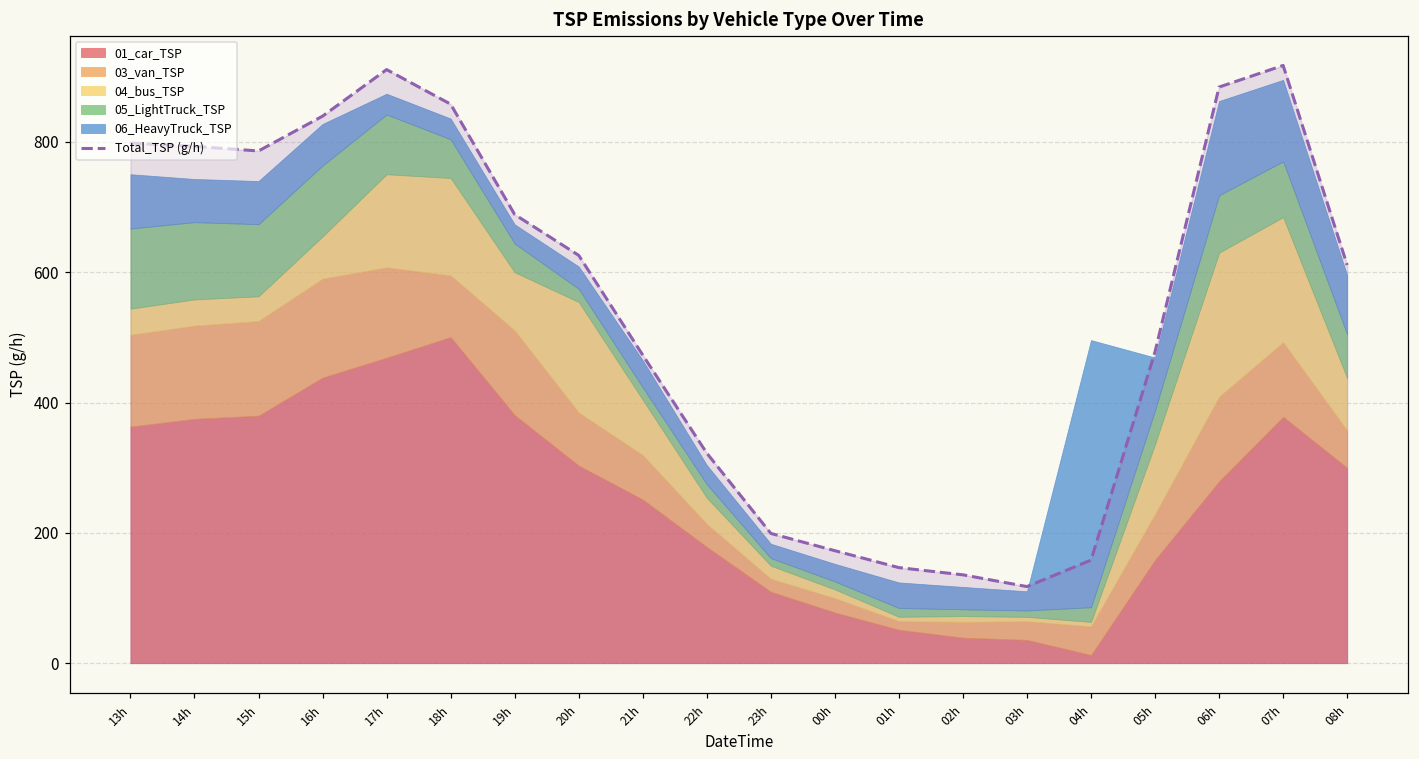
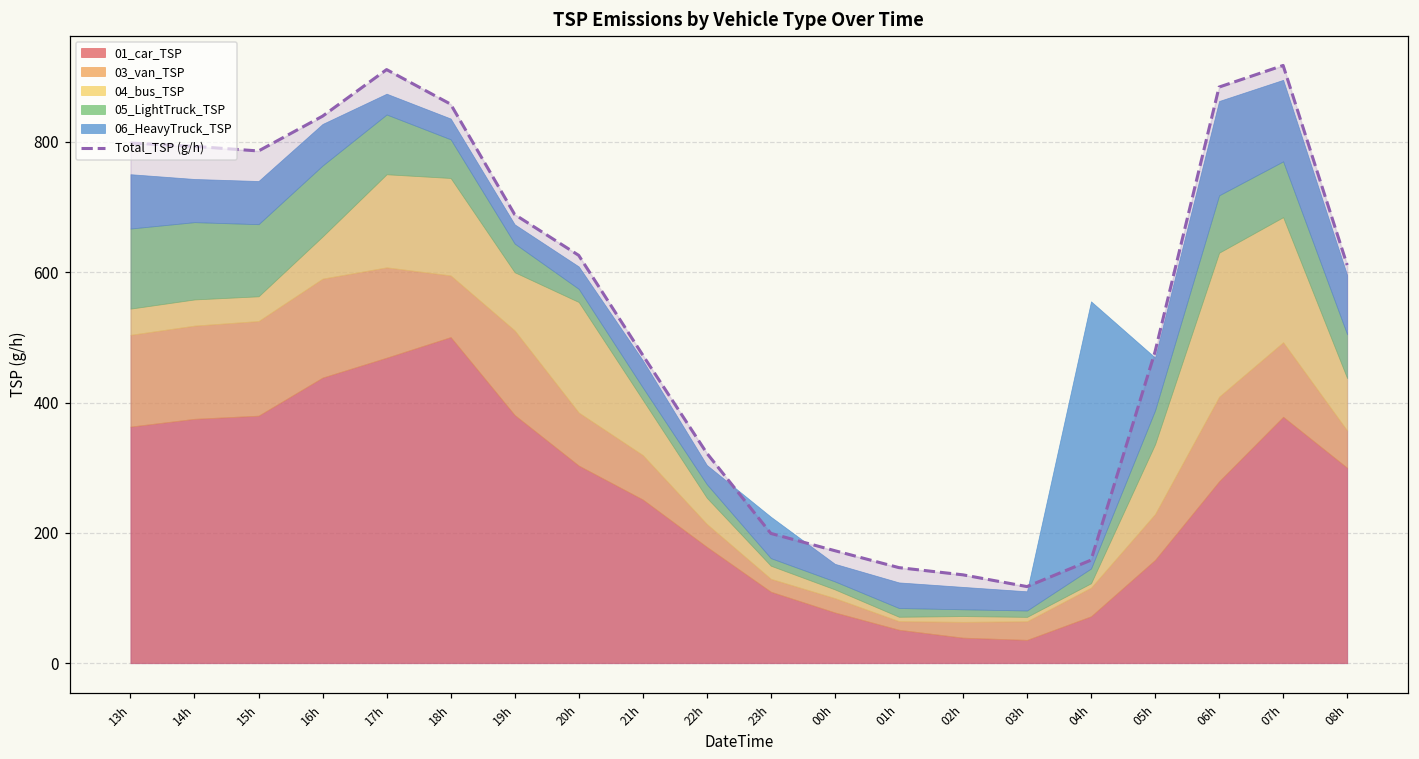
  {
    "01_car_TSP": {
      "13h": 360,
      "14h": 380,
      "15h": 380,
      "16h": 440,
      "17h": 470,
      "18h": 500,
      "19h": 380,
      "20h": 300,
      "21h": 250,
      "22h": 180,
      "23h": 110,
      "00h": 80,
      "01h": 50,
      "02h": 40,
      "03h": 40,
-     "04h": 10,
+     "04h": 70,
      "05h": 160,
      "06h": 280,
      "07h": 380,
      "08h": 300
    },
    "05_LightTruck_TSP": {
      "13h": 120,
      "14h": 120,
      "15h": 110,
      "16h": 110,
      "17h": 90,
      "18h": 60,
      "19h": 40,
      "20h": 20,
      "21h": 20,
      "22h": 20,
      "23h": 10,
      "00h": 10,
      "01h": 10,
      "02h": 10,
      "03h": 10,
      "04h": 20,
      "05h": 50,
      "06h": 90,
      "07h": 90,
      "08h": 70
    },
    "06_HeavyTruck_TSP": {
      "13h": 80,
      "14h": 70,
      "15h": 70,
      "16h": 60,
      "17h": 30,
      "18h": 30,
      "19h": 30,
      "20h": 30,
      "21h": 40,
      "22h": 30,
-     "23h": 20,
+     "23h": 60,
      "00h": 30,
      "01h": 40,
      "02h": 30,
      "03h": 30,
      "04h": 410,
      "05h": 80,
      "06h": 140,
      "07h": 130,
      "08h": 90
    },
    "Total_TSP (g/h)": {
      "15h": 790,
      "16h": 840,
      "17h": 910,
      "18h": 860,
      "19h": 690,
      "20h": 630,
      "21h": 470,
      "22h": 320,
      "23h": 200,
      "00h": 170,
      "01h": 150,
      "02h": 140,
      "03h": 120,
      "04h": 160,
      "05h": 480,
      "06h": 880,
      "07h": 920,
      "08h": 610
    }
  }
